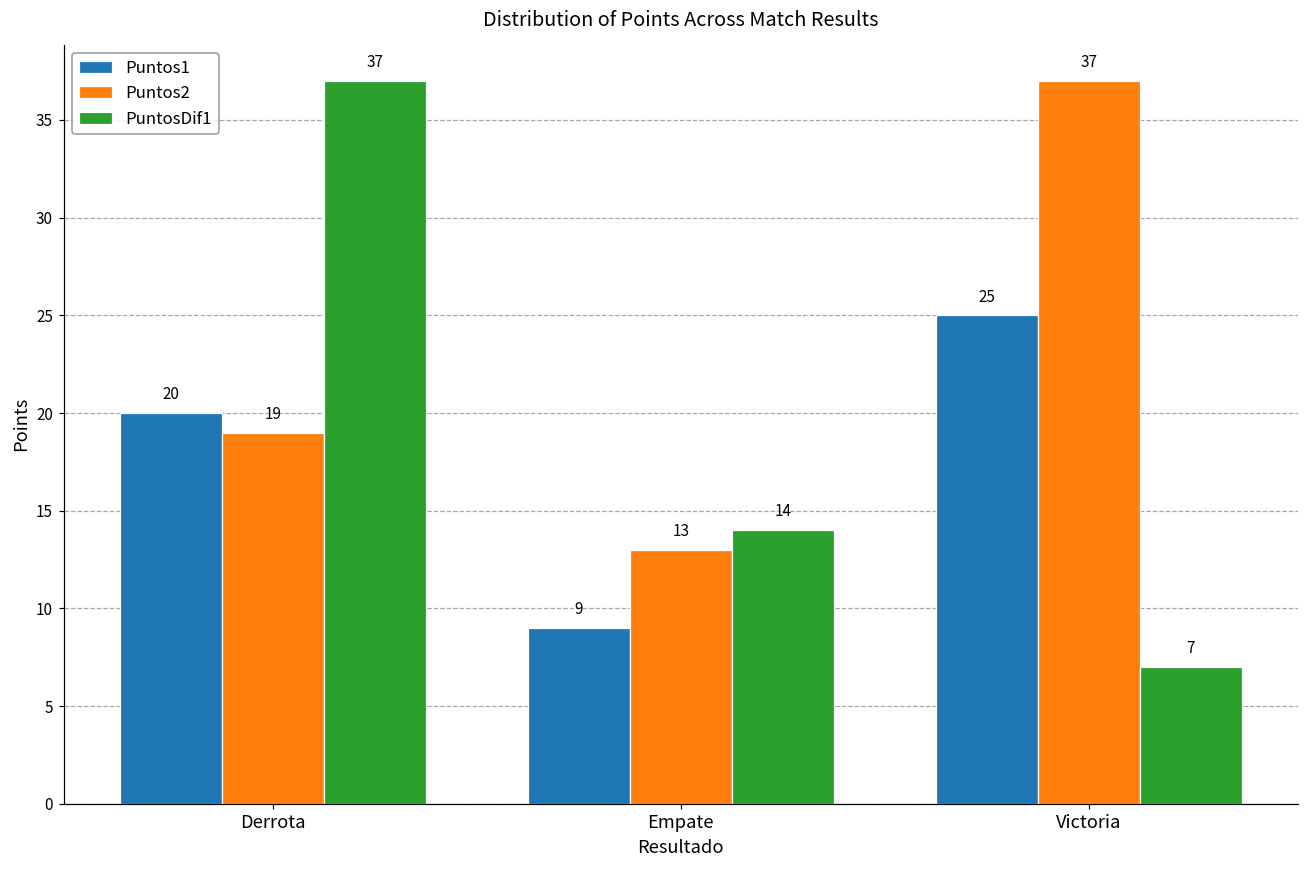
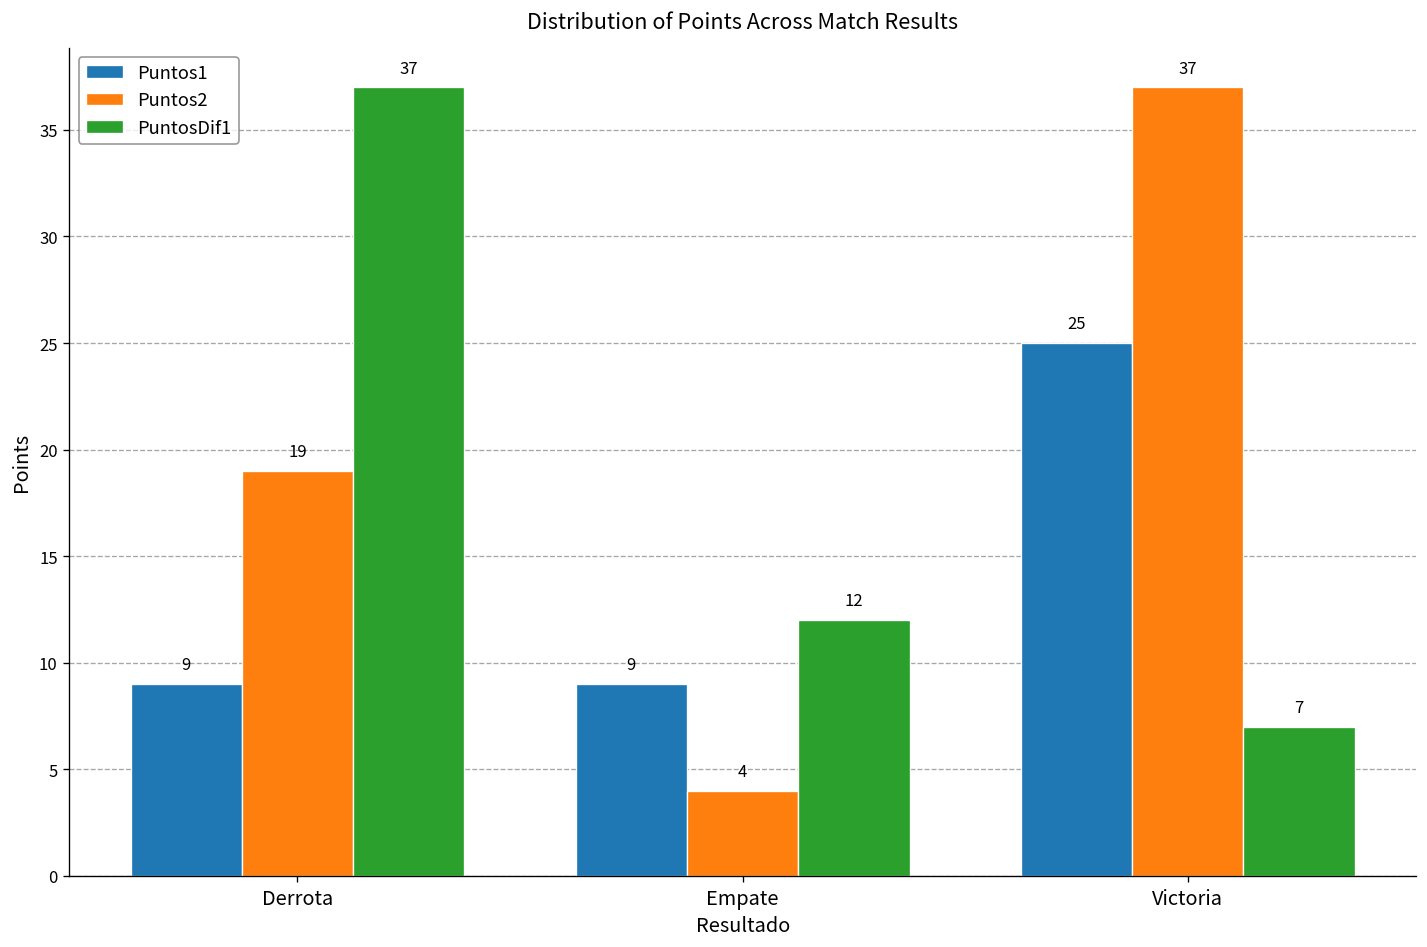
  {
    "Puntos1": {
-     "Derrota": 20,
+     "Derrota": 9,
      "Empate": 9,
      "Victoria": 25
    },
    "Puntos2": {
      "Derrota": 19,
-     "Empate": 13,
+     "Empate": 4,
      "Victoria": 37
    },
    "PuntosDif1": {
      "Derrota": 37,
-     "Empate": 14,
+     "Empate": 12,
      "Victoria": 7
    }
  }
